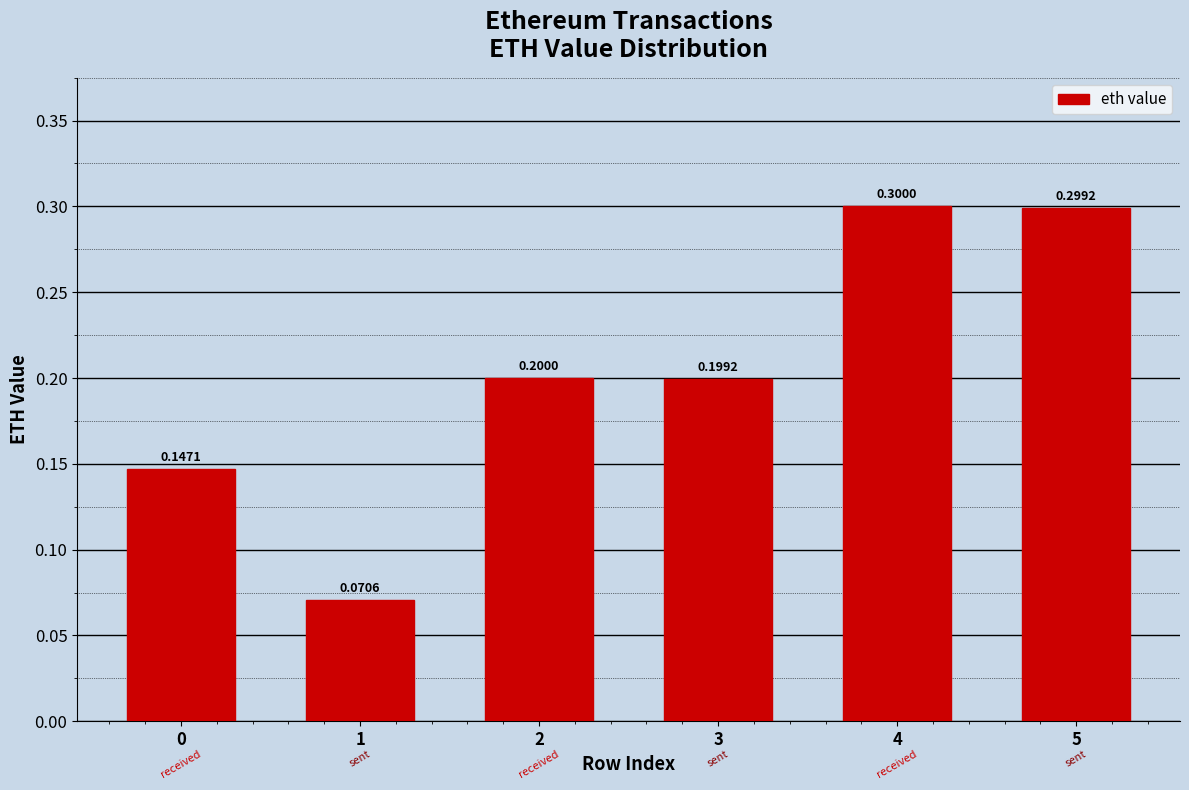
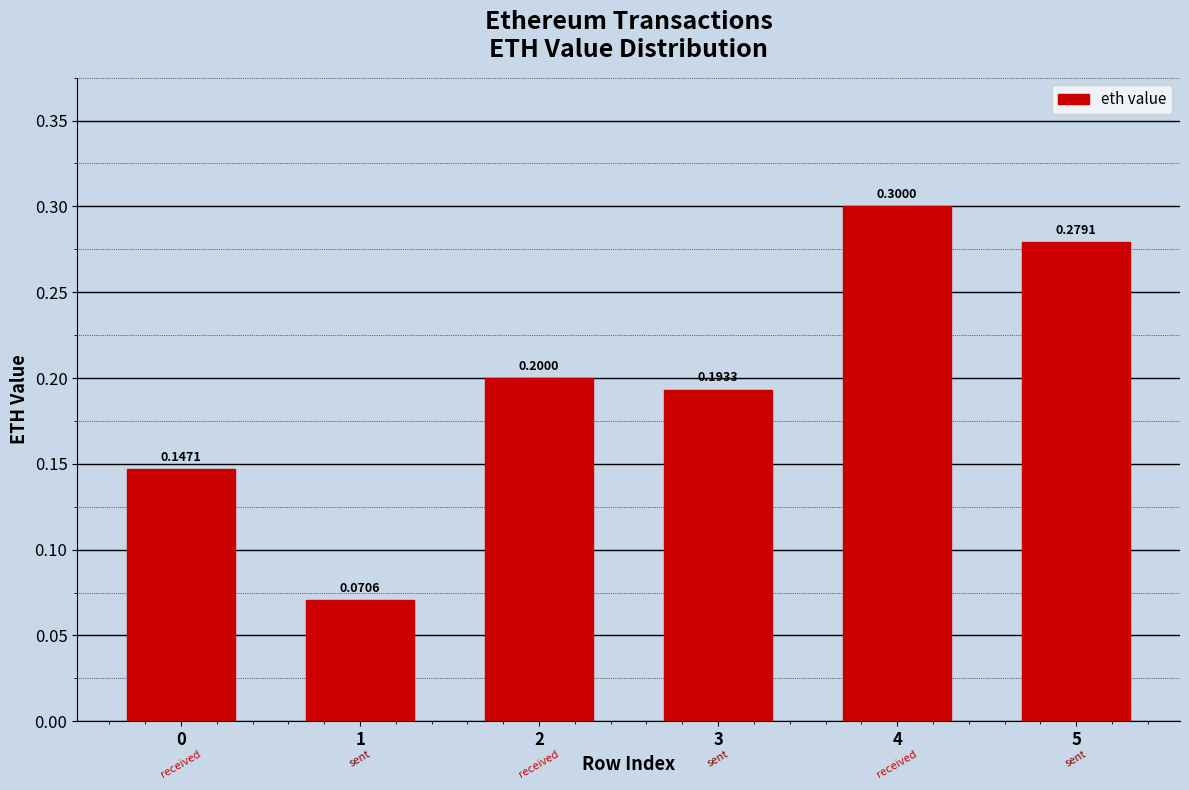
  {
    "0": 0.1471,
    "1": 0.0706,
    "2": 0.2000,
-   "3": 0.1992,
+   "3": 0.1933,
    "4": 0.3000,
-   "5": 0.2992
+   "5": 0.2791
  }
